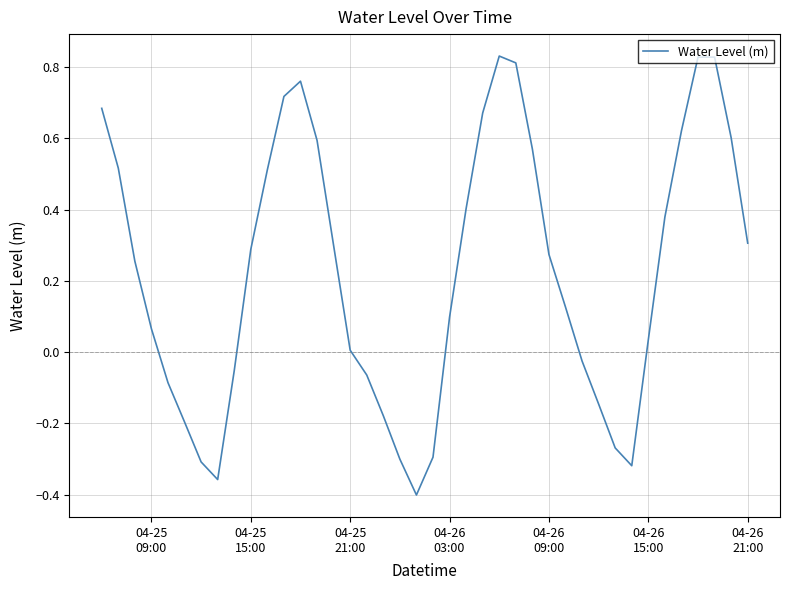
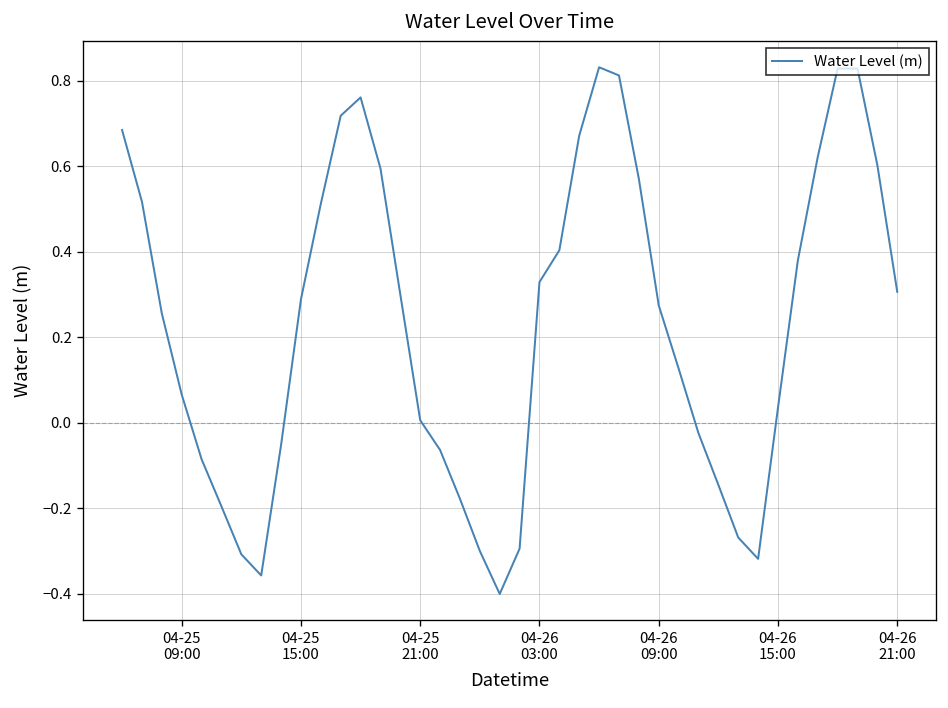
  {
    "04-25 09:00": 0.07,
    "04-25 15:00": 0.29,
    "04-25 21:00": 0.01,
-   "04-26 03:00": 0.10,
+   "04-26 03:00": 0.33,
    "04-26 09:00": 0.27,
    "04-26 15:00": 0.04,
    "04-26 21:00": 0.31
  }
